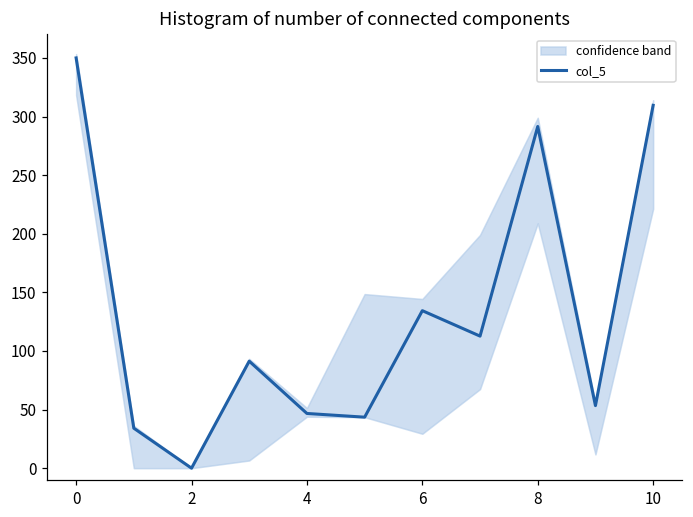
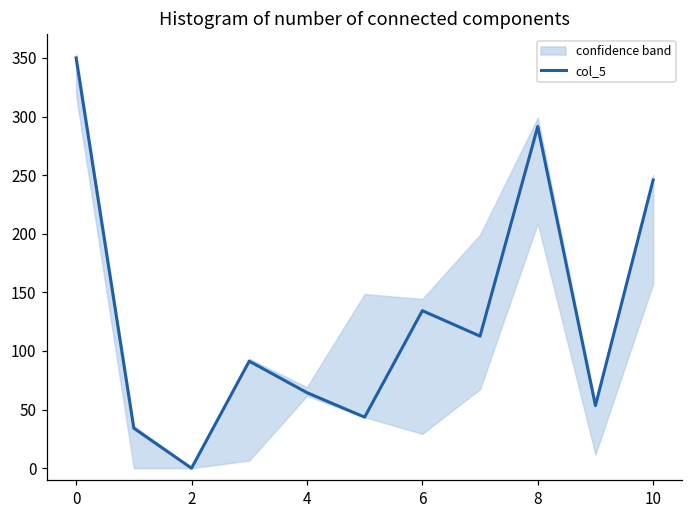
  {
    "col_5": {
      "0": 350,
-     "4": 47,
+     "4": 64,
      "6": 134,
      "8": 292,
-     "10": 310
+     "10": 246
    }
  }
